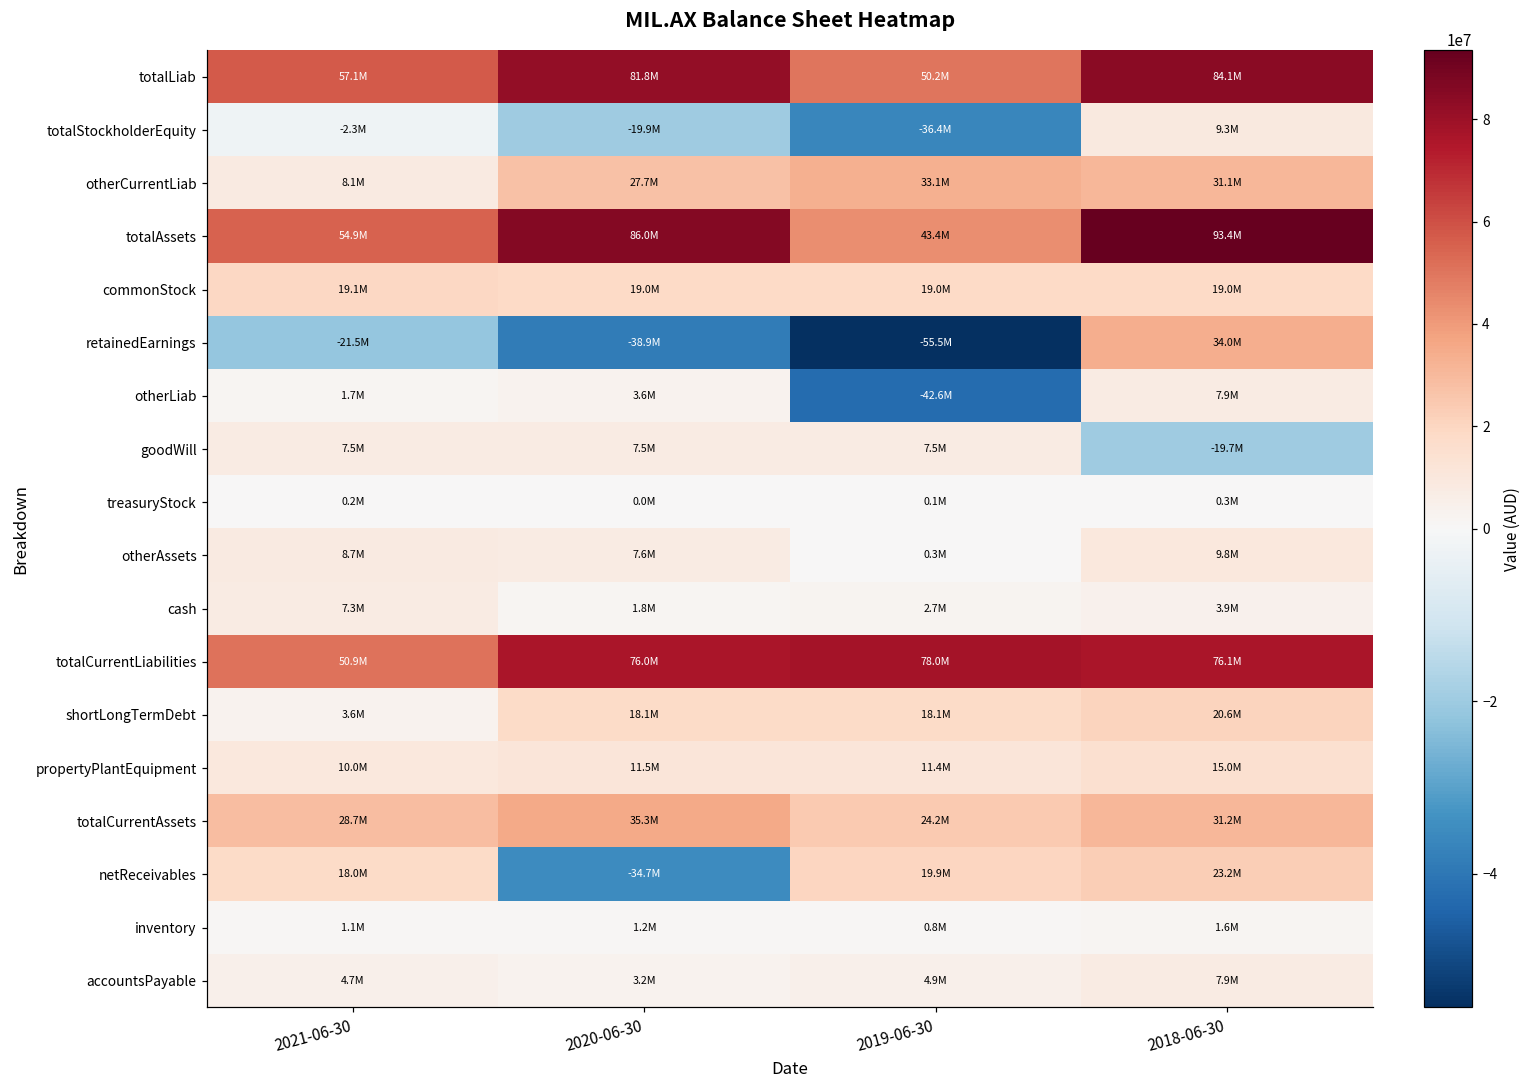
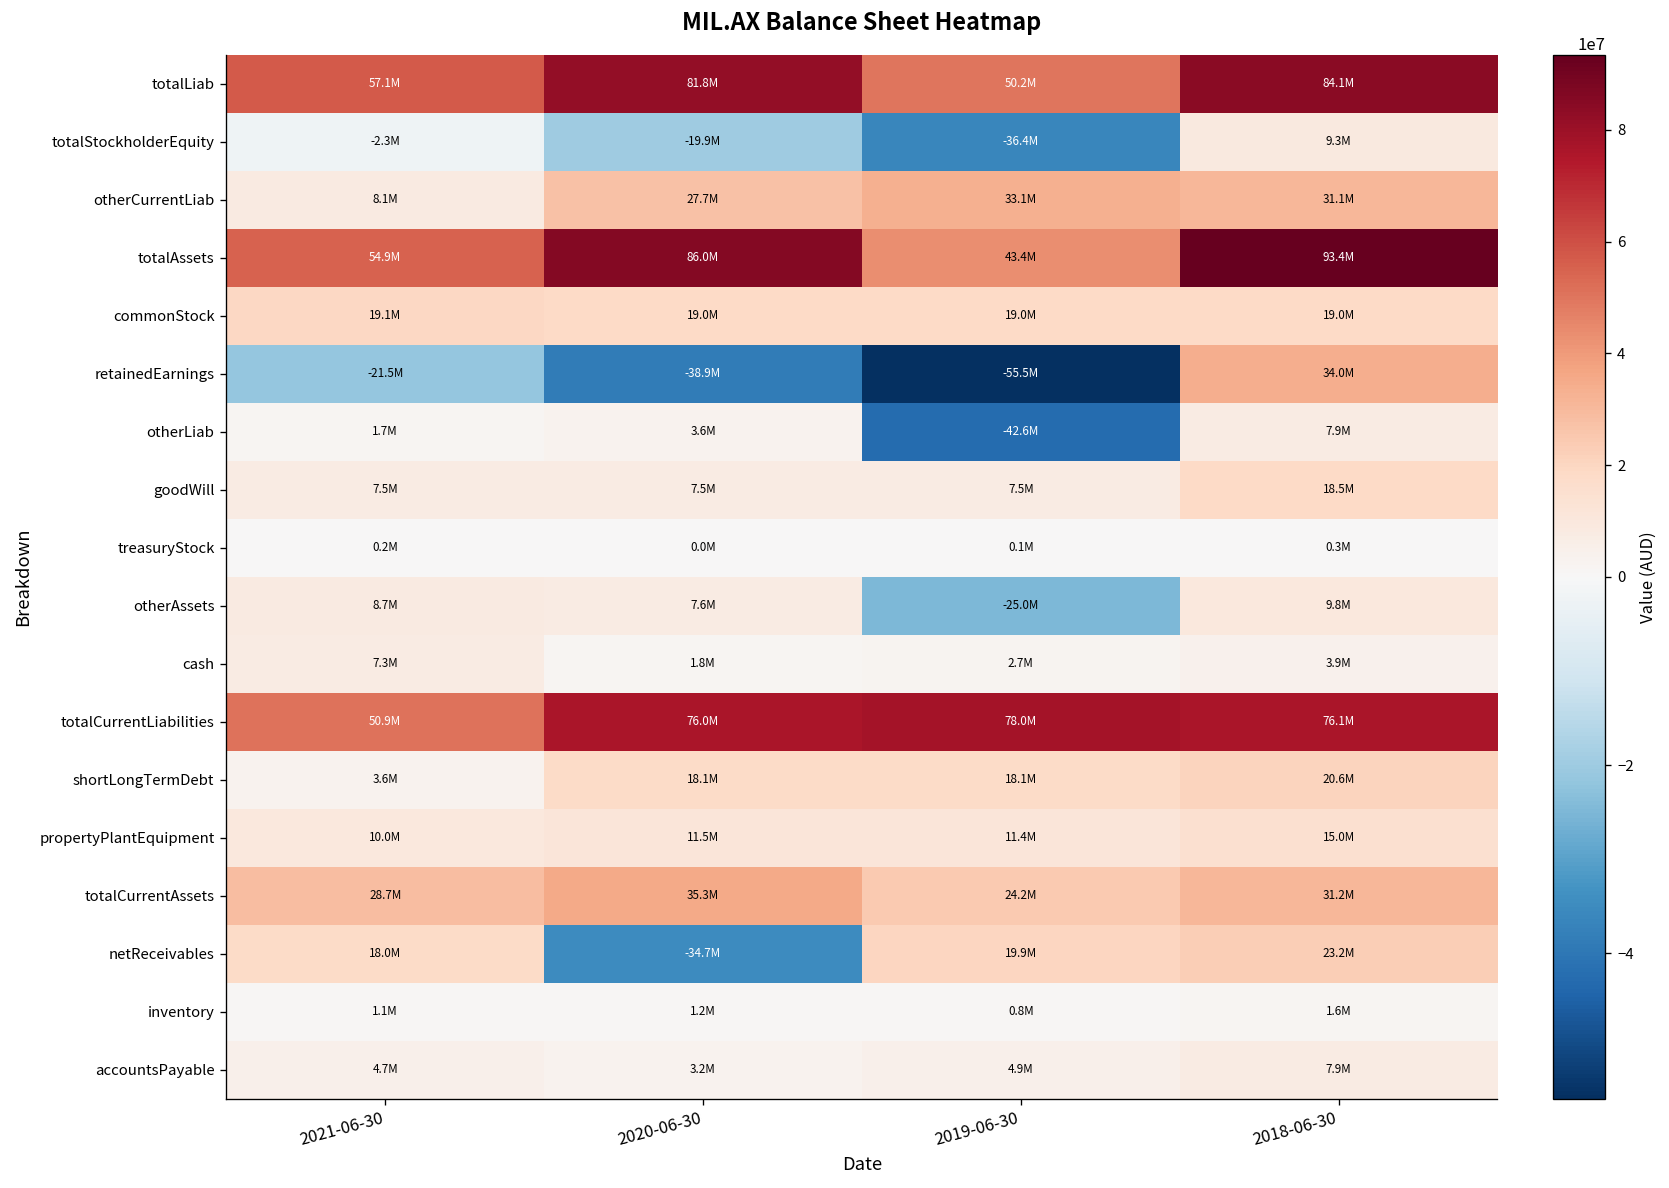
  {
    "totalLiab": {
      "2021-06-30": "57.1M",
      "2020-06-30": "81.8M",
      "2019-06-30": "50.2M",
      "2018-06-30": "84.1M"
    },
    "totalStockholderEquity": {
      "2021-06-30": "-2.3M",
      "2020-06-30": "-19.9M",
      "2019-06-30": "-36.4M",
      "2018-06-30": "9.3M"
    },
    "otherCurrentLiab": {
      "2021-06-30": "8.1M",
      "2020-06-30": "27.7M",
      "2019-06-30": "33.1M",
      "2018-06-30": "31.1M"
    },
    "totalAssets": {
      "2021-06-30": "54.9M",
      "2020-06-30": "86.0M",
      "2019-06-30": "43.4M",
      "2018-06-30": "93.4M"
    },
    "commonStock": {
      "2021-06-30": "19.1M",
      "2020-06-30": "19.0M",
      "2019-06-30": "19.0M",
      "2018-06-30": "19.0M"
    },
    "retainedEarnings": {
      "2021-06-30": "-21.5M",
      "2020-06-30": "-38.9M",
      "2019-06-30": "-55.5M",
      "2018-06-30": "34.0M"
    },
    "otherLiab": {
      "2021-06-30": "1.7M",
      "2020-06-30": "3.6M",
      "2019-06-30": "-42.6M",
      "2018-06-30": "7.9M"
    },
    "goodWill": {
      "2021-06-30": "7.5M",
      "2020-06-30": "7.5M",
      "2019-06-30": "7.5M",
-     "2018-06-30": "-19.7M"
+     "2018-06-30": "18.5M"
    },
    "treasuryStock": {
      "2021-06-30": "0.2M",
      "2020-06-30": "0.0M",
      "2019-06-30": "0.1M",
      "2018-06-30": "0.3M"
    },
    "otherAssets": {
      "2021-06-30": "8.7M",
      "2020-06-30": "7.6M",
-     "2019-06-30": "0.3M",
+     "2019-06-30": "-25.0M",
      "2018-06-30": "9.8M"
    },
    "cash": {
      "2021-06-30": "7.3M",
      "2020-06-30": "1.8M",
      "2019-06-30": "2.7M",
      "2018-06-30": "3.9M"
    },
    "totalCurrentLiabilities": {
      "2021-06-30": "50.9M",
      "2020-06-30": "76.0M",
      "2019-06-30": "78.0M",
      "2018-06-30": "76.1M"
    },
    "shortLongTermDebt": {
      "2021-06-30": "3.6M",
      "2020-06-30": "18.1M",
      "2019-06-30": "18.1M",
      "2018-06-30": "20.6M"
    },
    "propertyPlantEquipment": {
      "2021-06-30": "10.0M",
      "2020-06-30": "11.5M",
      "2019-06-30": "11.4M",
      "2018-06-30": "15.0M"
    },
    "totalCurrentAssets": {
      "2021-06-30": "28.7M",
      "2020-06-30": "35.3M",
      "2019-06-30": "24.2M",
      "2018-06-30": "31.2M"
    },
    "netReceivables": {
      "2021-06-30": "18.0M",
      "2020-06-30": "-34.7M",
      "2019-06-30": "19.9M",
      "2018-06-30": "23.2M"
    },
    "inventory": {
      "2021-06-30": "1.1M",
      "2020-06-30": "1.2M",
      "2019-06-30": "0.8M",
      "2018-06-30": "1.6M"
    },
    "accountsPayable": {
      "2021-06-30": "4.7M",
      "2020-06-30": "3.2M",
      "2019-06-30": "4.9M",
      "2018-06-30": "7.9M"
    }
  }
